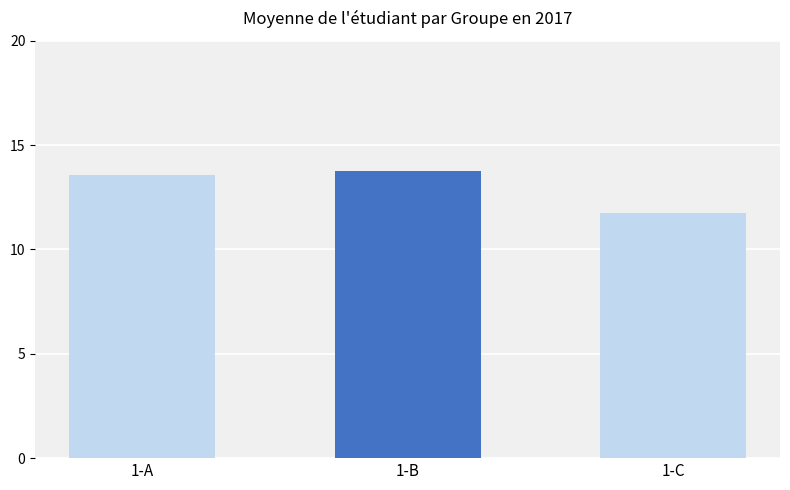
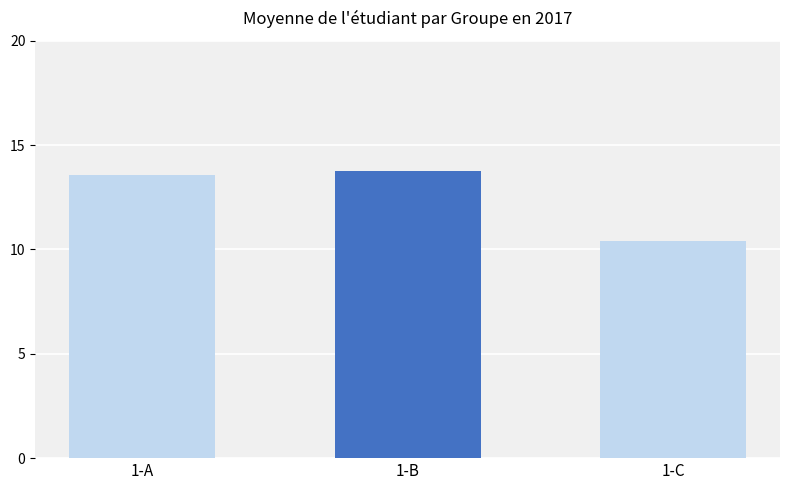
  {
    "1-A": 13.6,
    "1-B": 13.8,
-   "1-C": 11.7
+   "1-C": 10.4
  }
